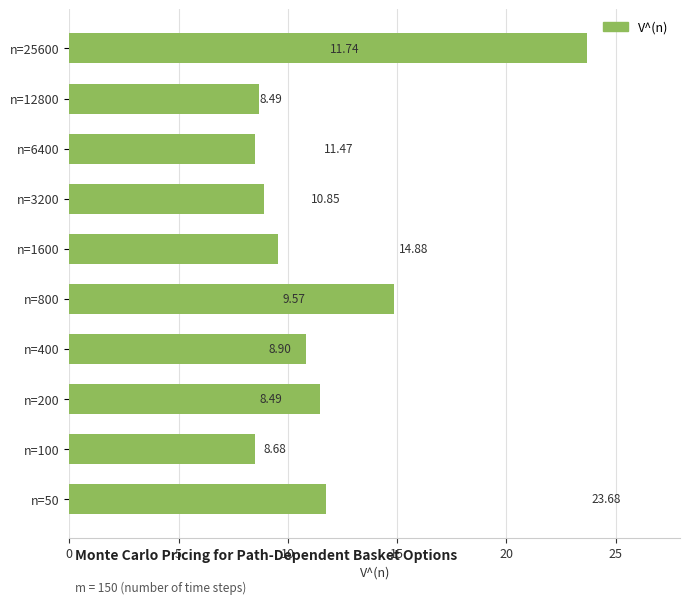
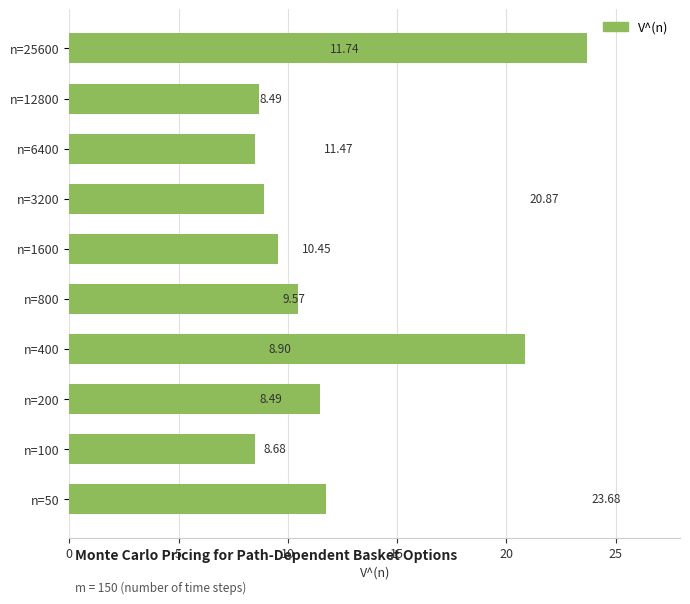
  {
-   "n=800": 14.88,
-   "n=400": 10.85
+   "n=800": 10.45,
+   "n=400": 20.87
  }
